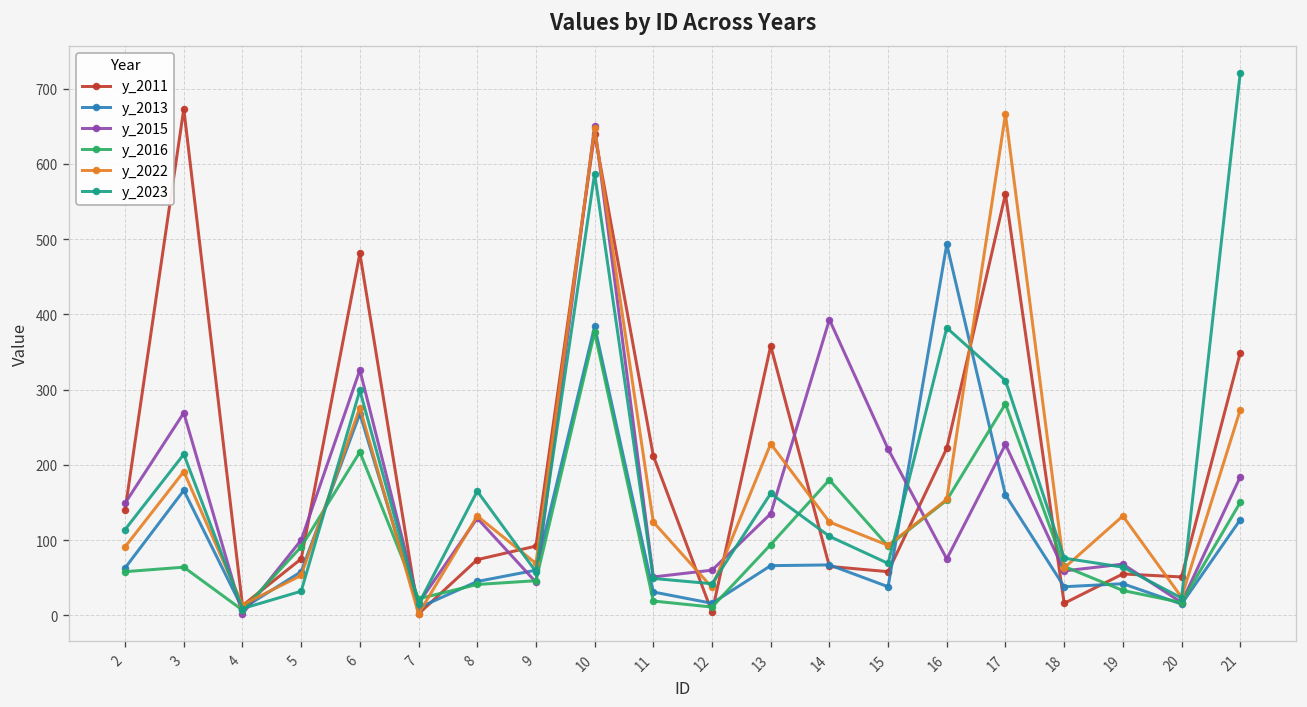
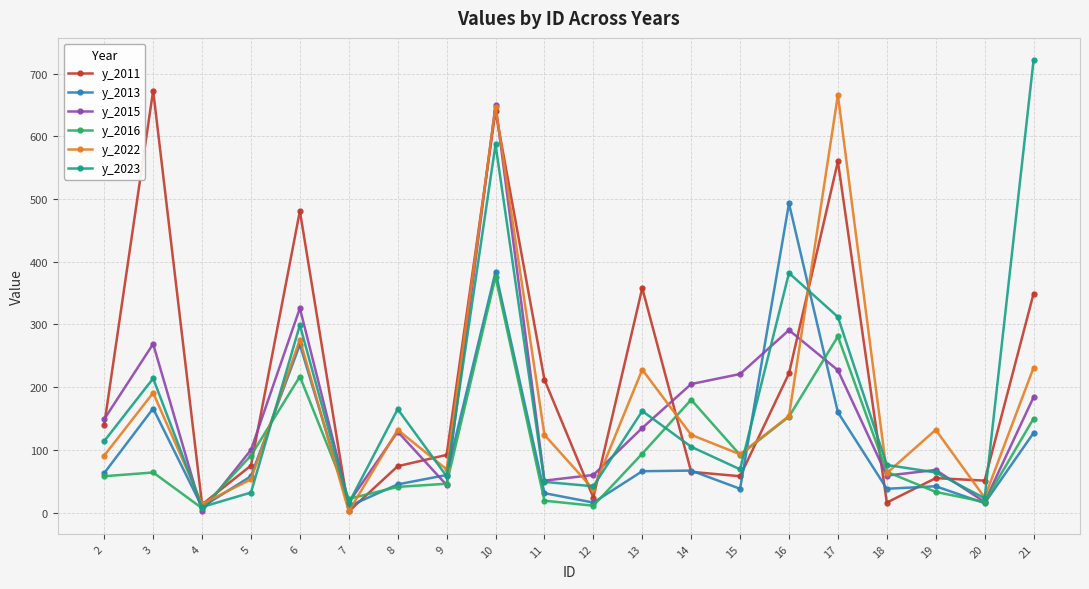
  {
    "y_2011": {
      "2": 140,
      "3": 670,
      "5": 80,
      "6": 480,
      "8": 70,
      "9": 90,
      "10": 640,
      "11": 210,
-     "12": 0,
+     "12": 20,
      "13": 360,
      "15": 60,
      "16": 220,
      "17": 560,
      "18": 20,
      "19": 60,
      "20": 50,
      "21": 350
    },
    "y_2013": {
      "2": 60,
      "3": 170,
      "5": 60,
      "6": 270,
      "7": 10,
      "10": 380,
      "11": 30,
      "12": 20,
      "13": 70,
      "15": 40,
      "16": 490,
      "17": 160,
      "18": 40,
      "19": 40,
      "21": 130
    },
    "y_2015": {
      "2": 150,
      "3": 270,
      "4": 0,
      "5": 100,
      "6": 330,
      "12": 60,
      "13": 140,
-     "14": 390,
+     "14": 210,
      "15": 220,
-     "16": 80,
+     "16": 290,
      "17": 230,
      "21": 180
    },
    "y_2022": {
      "2": 90,
      "3": 190,
      "5": 50,
      "6": 280,
      "9": 70,
      "11": 120,
      "12": 40,
      "13": 230,
      "14": 120,
      "17": 670,
      "19": 130,
-     "21": 270
+     "21": 230
    }
  }
